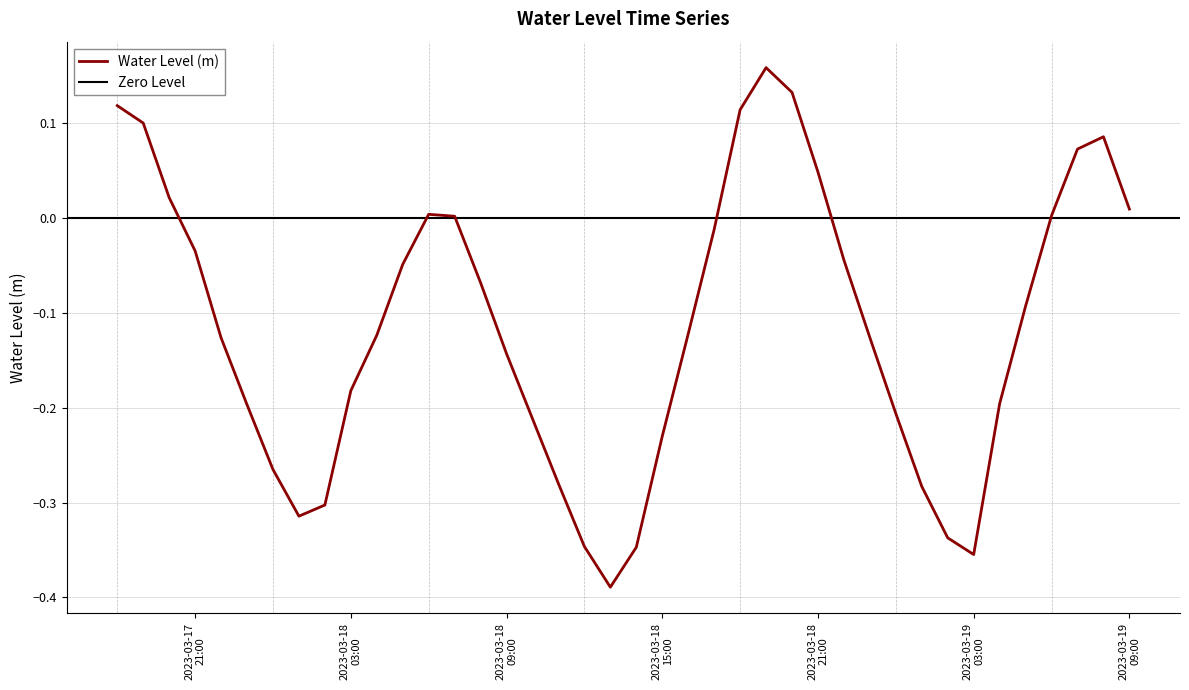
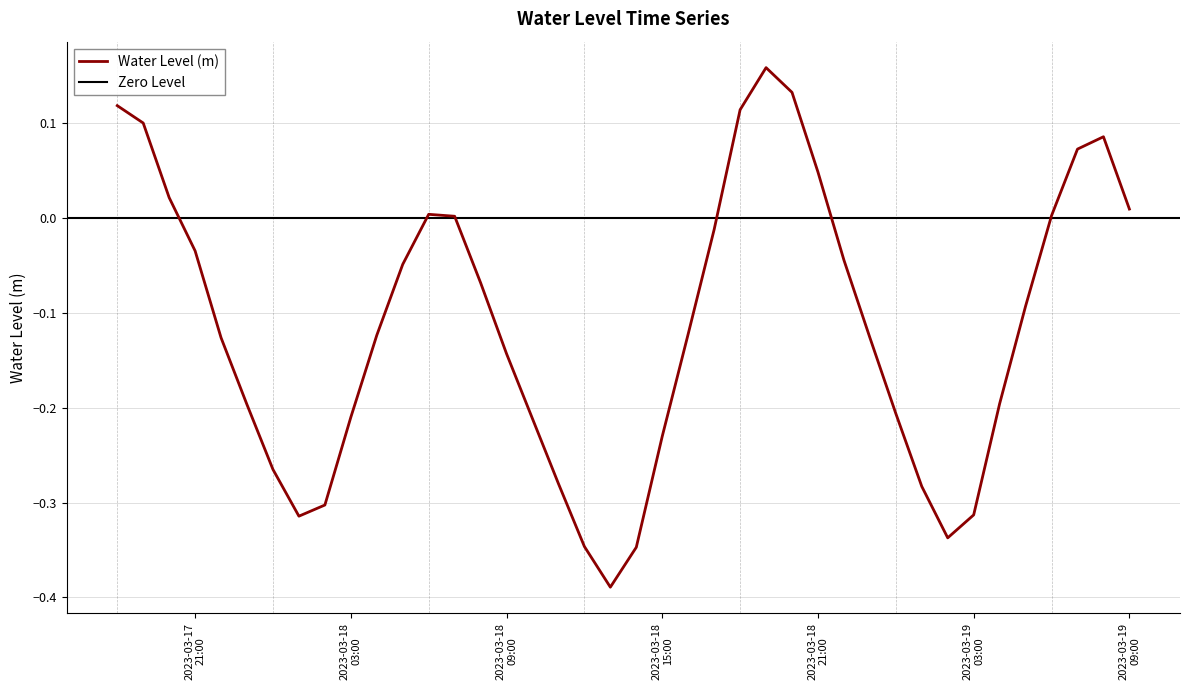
  {
    "2023-03-17 21:00": -0.03,
-   "2023-03-18 03:00": -0.18,
+   "2023-03-18 03:00": -0.21,
    "2023-03-18 09:00": -0.14,
    "2023-03-18 15:00": -0.23,
    "2023-03-18 21:00": 0.05,
-   "2023-03-19 03:00": -0.35,
+   "2023-03-19 03:00": -0.31,
    "2023-03-19 09:00": 0.01
  }
